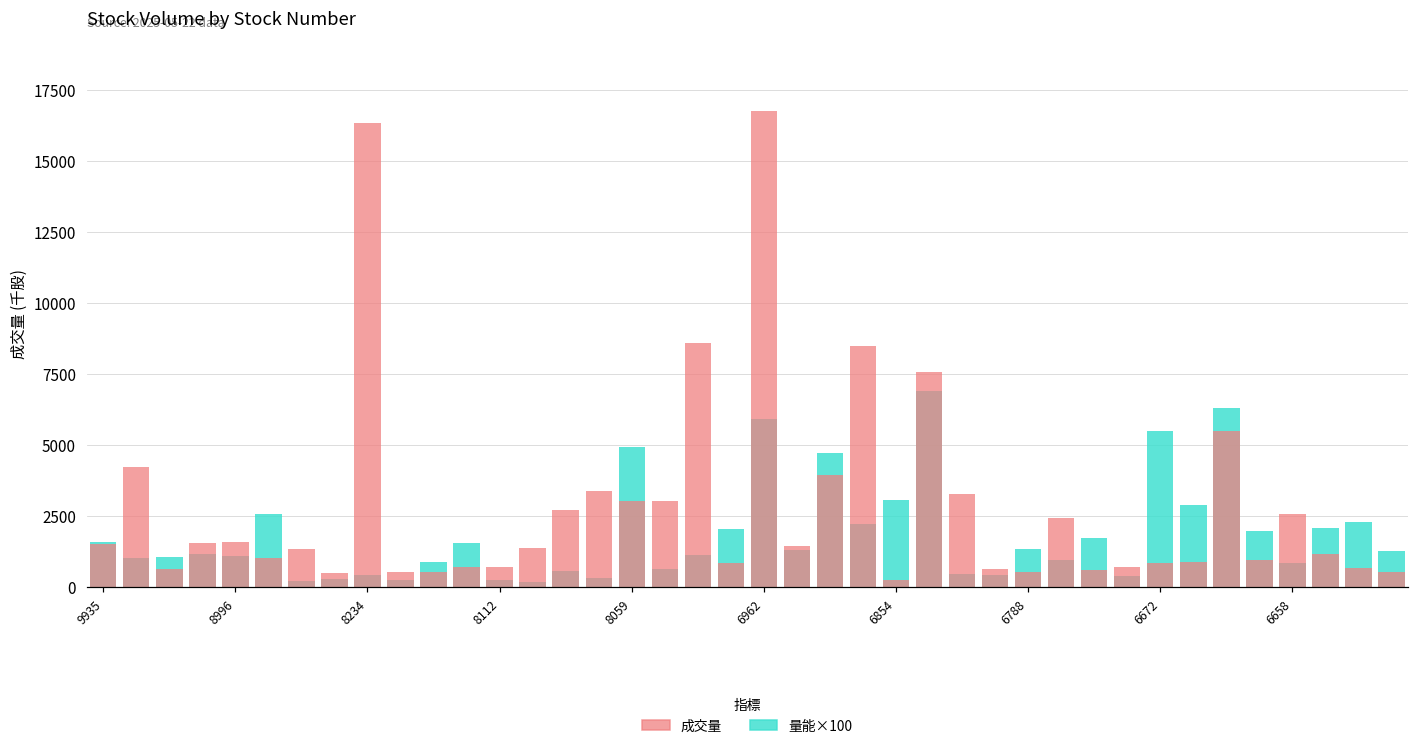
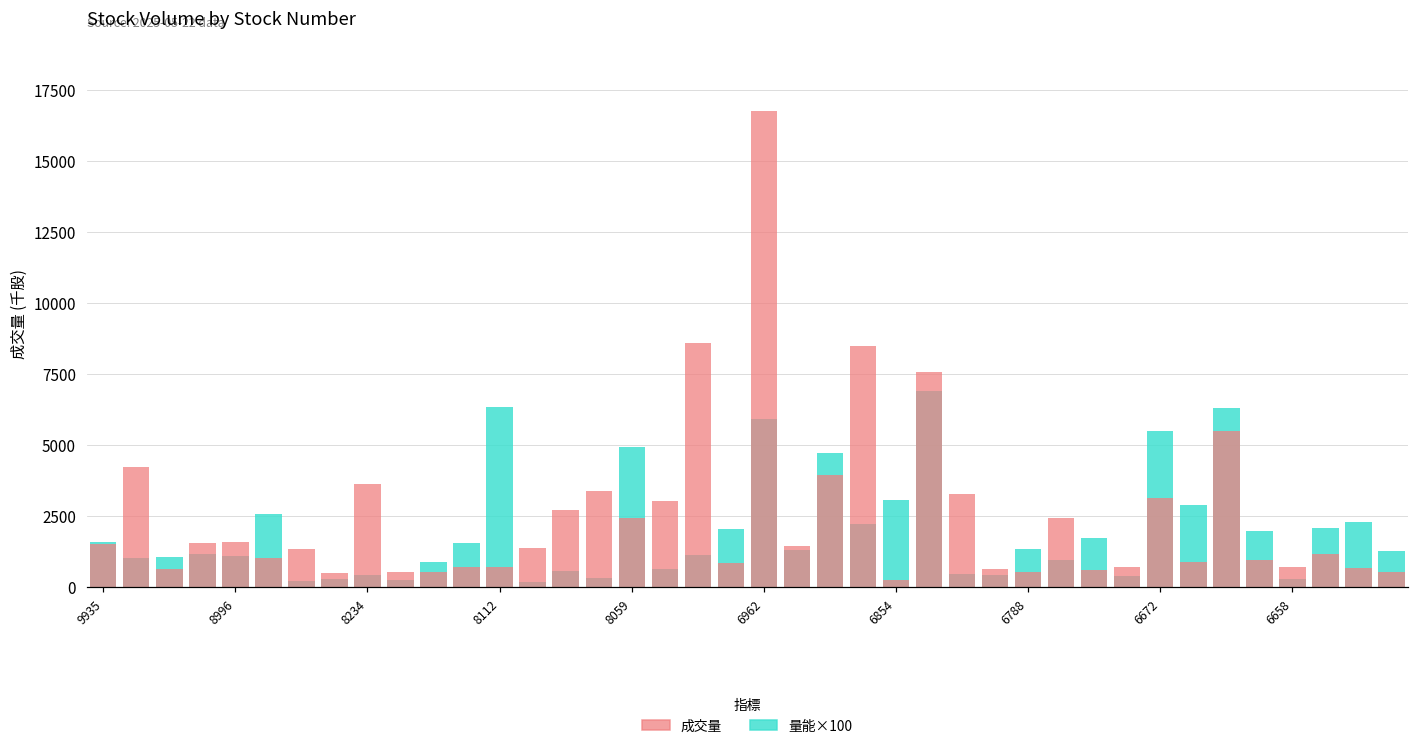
  {
    "量能×100": {
      "9935": 1600,
-     "8112": 300,
+     "8112": 6300,
      "8059": 4900,
      "6854": 3100,
      "6788": 1300,
      "6672": 5500,
-     "6658": 900
+     "6658": 300
    },
    "成交量": {
      "9935": 1500,
      "8996": 1600,
-     "8234": 16300,
-     "8059": 3000,
+     "8234": 3600,
+     "8059": 2400,
      "6962": 16800,
-     "6672": 900,
-     "6658": 2600
+     "6672": 3100,
+     "6658": 700
    }
  }
